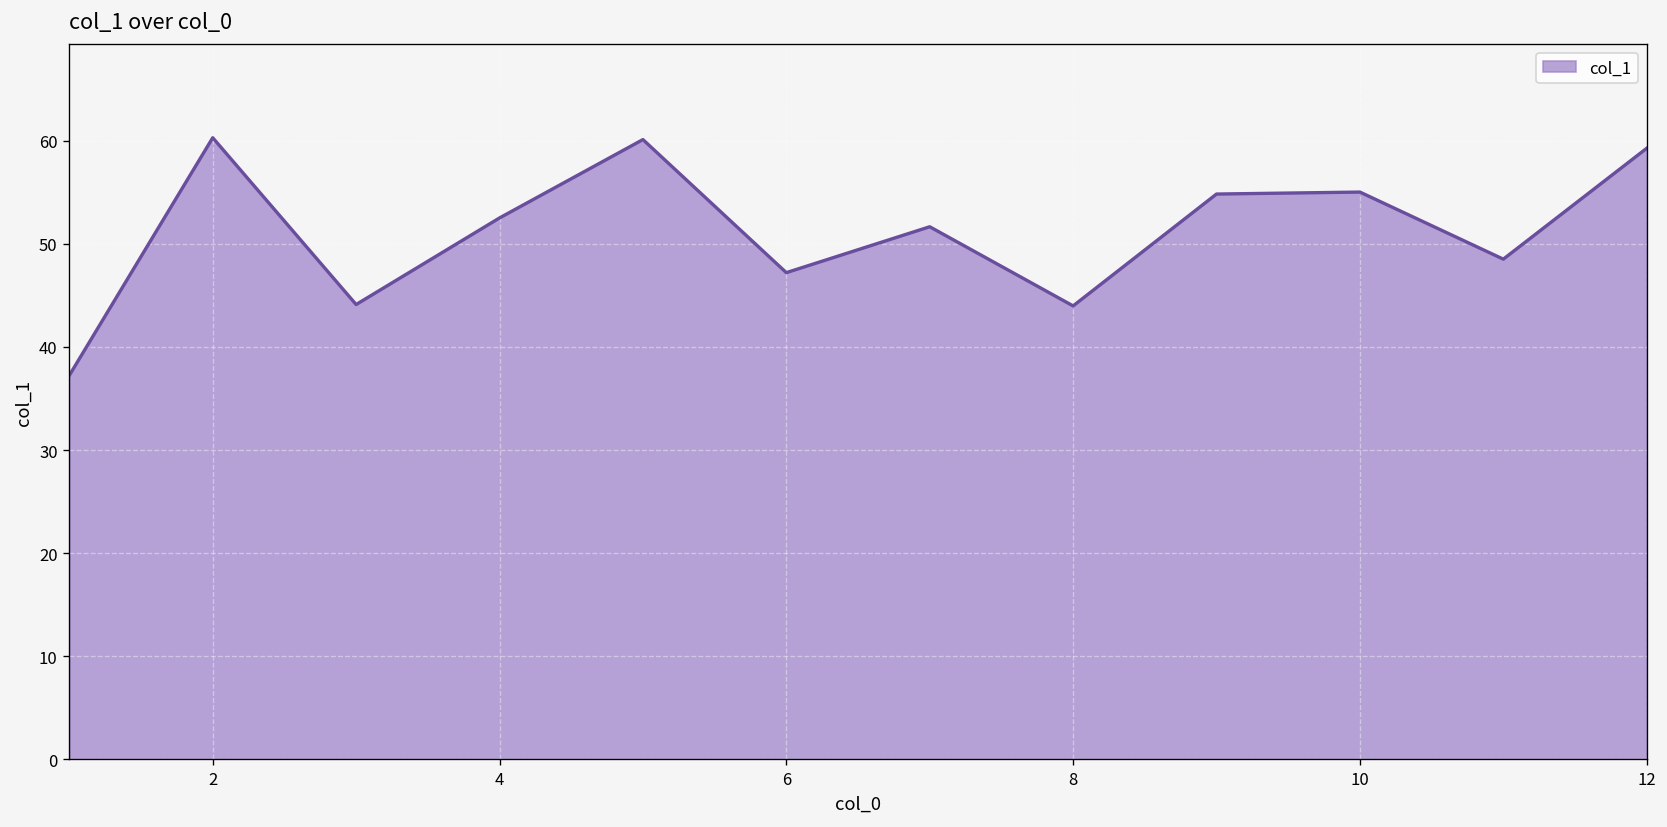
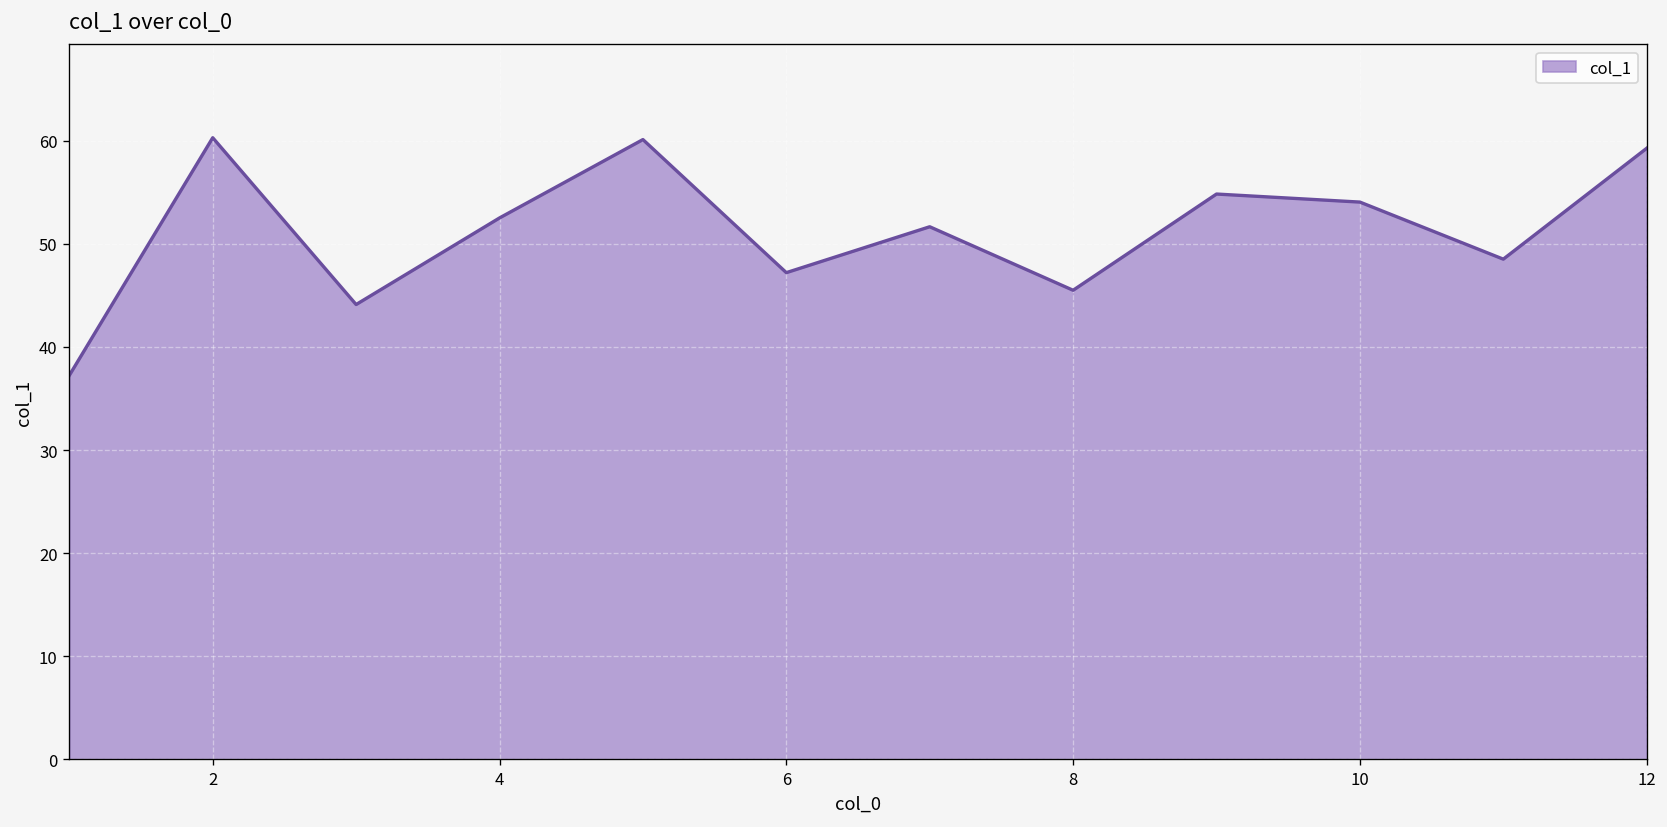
  {
    "2": 60,
    "4": 53,
    "6": 47,
-   "8": 44,
-   "10": 55,
+   "8": 46,
+   "10": 54,
    "12": 59
  }
